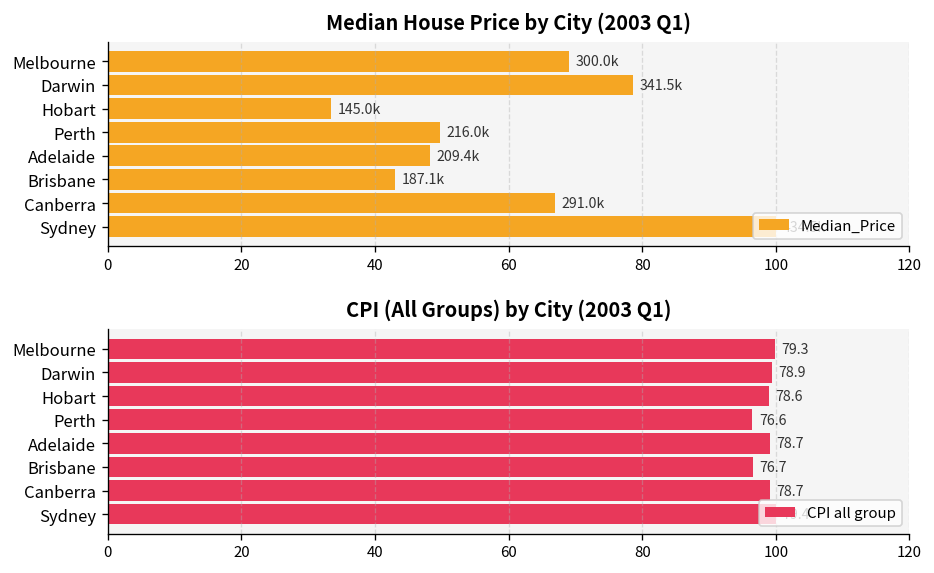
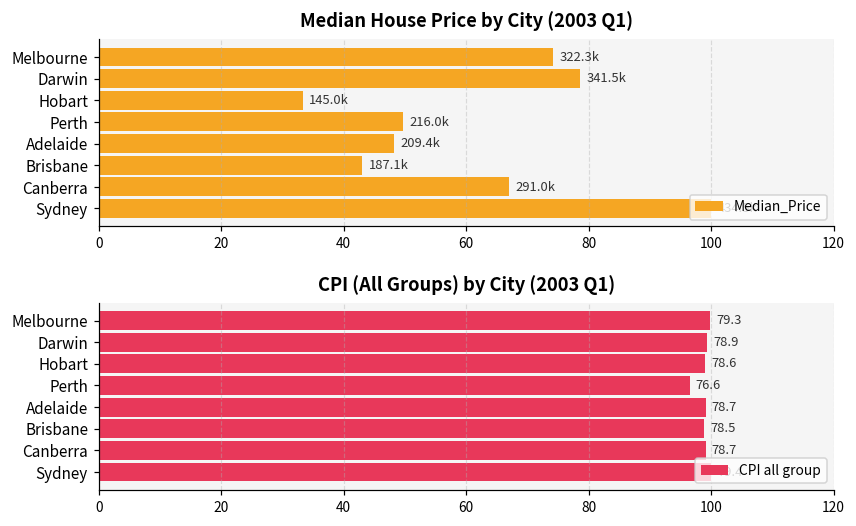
  {
    "Median House Price by City (2003 Q1)": {
-     "Melbourne": "300.0k"
+     "Melbourne": "322.3k"
    },
    "CPI (All Groups) by City (2003 Q1)": {
-     "Brisbane": "76.7"
+     "Brisbane": "78.5"
    }
  }
